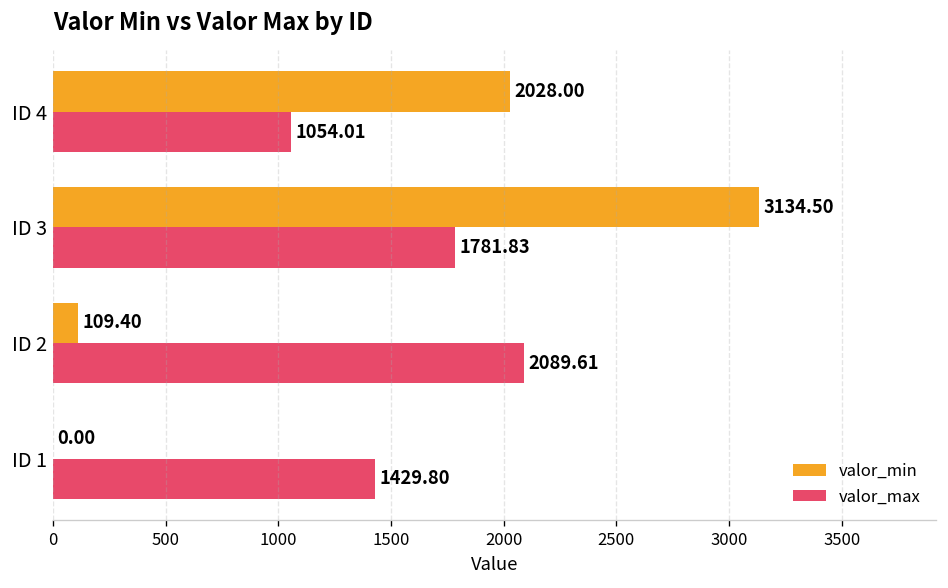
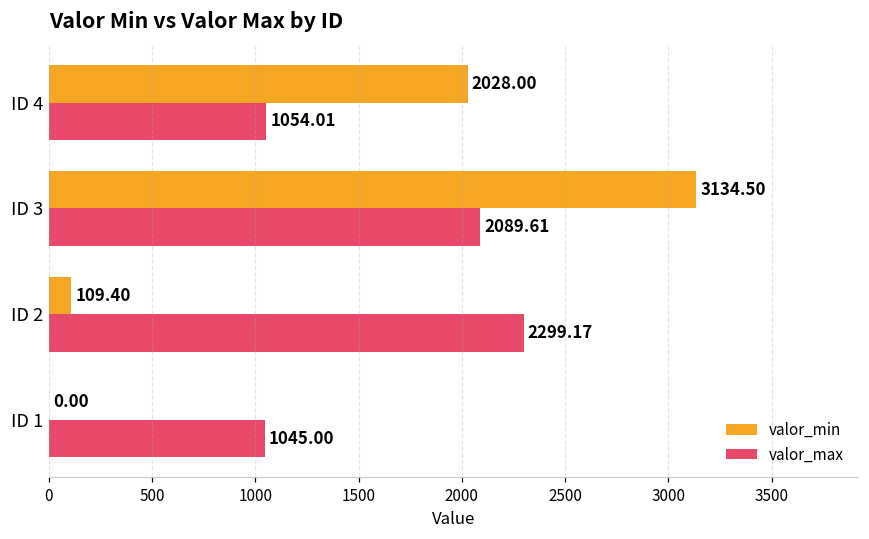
  {
    "valor_min": {
      "ID 4": 2028.00,
      "ID 3": 3134.50,
      "ID 2": 109.40,
      "ID 1": 0.00
    },
    "valor_max": {
      "ID 4": 1054.01,
-     "ID 3": 1781.83,
-     "ID 2": 2089.61,
-     "ID 1": 1429.80
+     "ID 3": 2089.61,
+     "ID 2": 2299.17,
+     "ID 1": 1045.00
    }
  }
